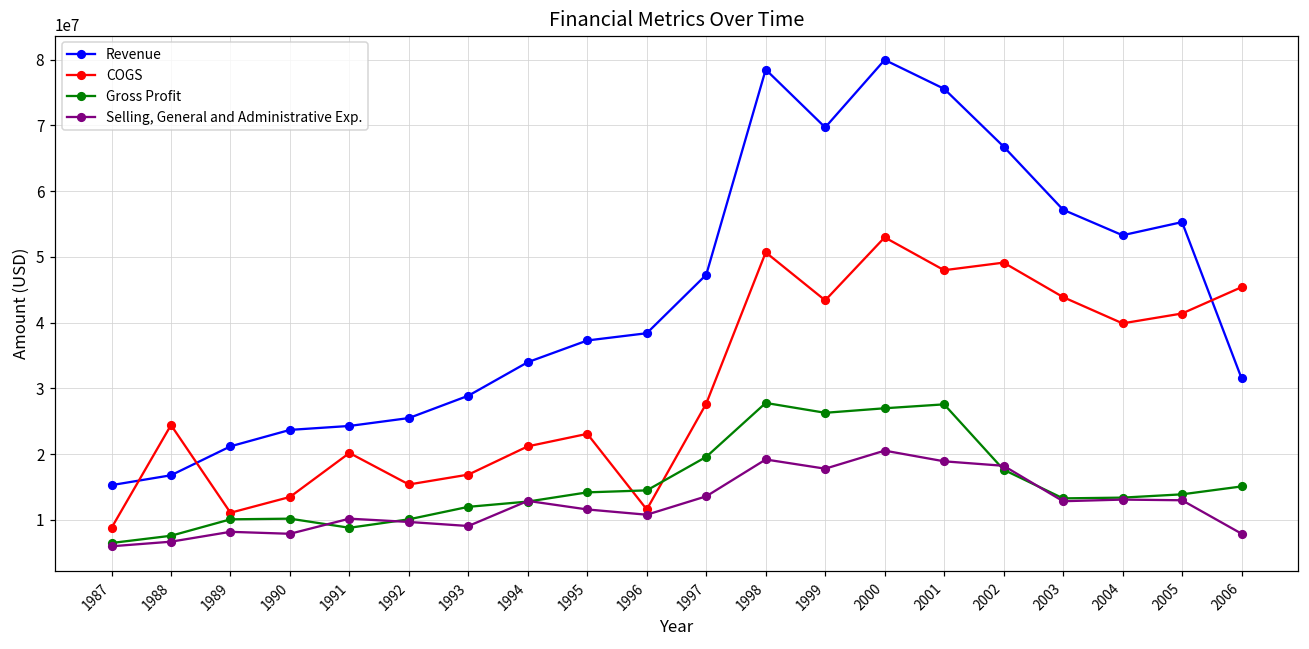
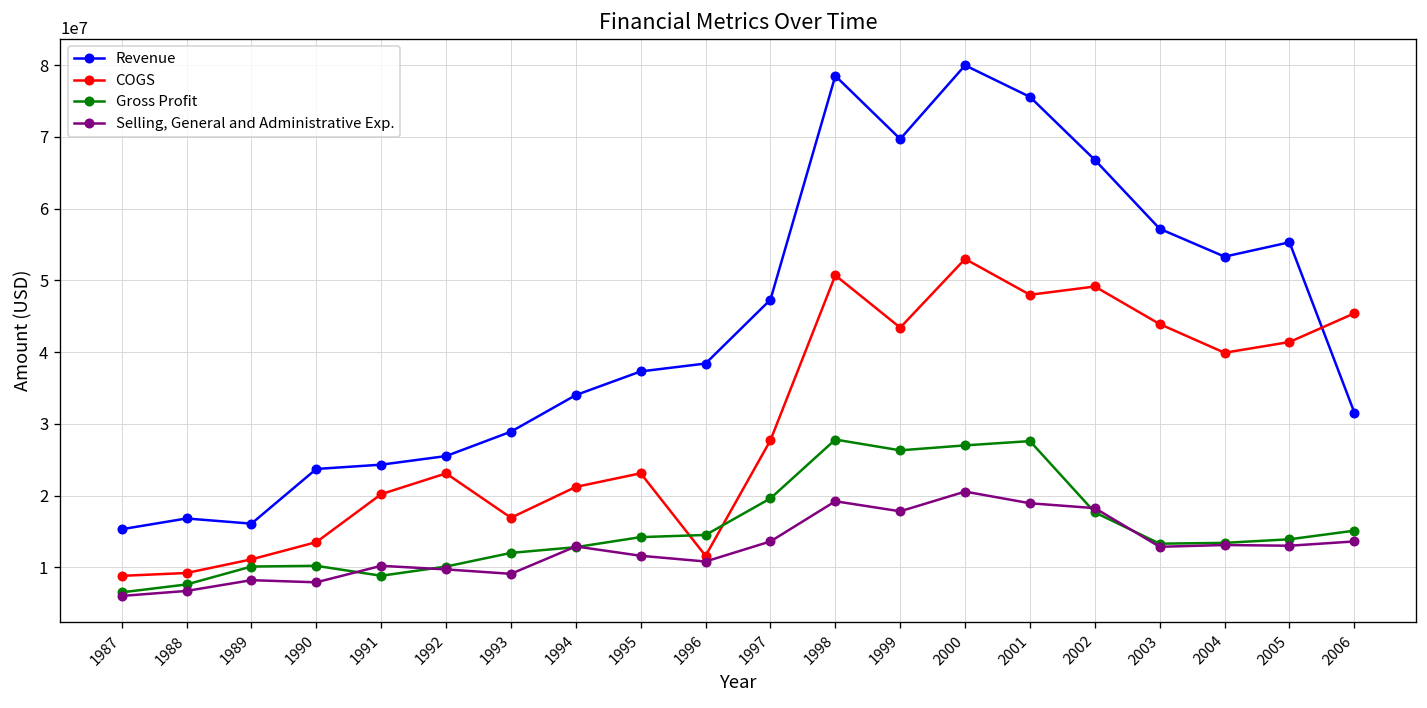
  {
    "Revenue": {
      "1987": 15000000,
      "1988": 17000000,
-     "1989": 21000000,
+     "1989": 16000000,
      "1990": 24000000,
      "1991": 24000000,
      "1992": 26000000,
      "1993": 29000000,
      "1994": 34000000,
      "1995": 37000000,
      "1996": 38000000,
      "1997": 47000000,
      "1998": 79000000,
      "1999": 70000000,
      "2000": 80000000,
      "2001": 76000000,
      "2002": 67000000,
      "2003": 57000000,
      "2004": 53000000,
      "2005": 55000000,
      "2006": 32000000
    },
    "COGS": {
      "1987": 9000000,
-     "1988": 24000000,
+     "1988": 9000000,
      "1989": 11000000,
      "1990": 14000000,
      "1991": 20000000,
-     "1992": 15000000,
+     "1992": 23000000,
      "1993": 17000000,
      "1994": 21000000,
      "1995": 23000000,
      "1996": 12000000,
      "1997": 28000000,
      "1998": 51000000,
      "1999": 43000000,
      "2000": 53000000,
      "2001": 48000000,
      "2002": 49000000,
      "2003": 44000000,
      "2004": 40000000,
      "2005": 41000000,
      "2006": 45000000
    },
    "Gross Profit": {
      "1987": 7000000,
      "1988": 8000000,
      "1989": 10000000,
      "1990": 10000000,
      "1991": 9000000,
      "1993": 12000000,
      "1995": 14000000,
      "1996": 15000000,
      "1997": 20000000,
      "1998": 28000000,
      "1999": 26000000,
      "2000": 27000000,
      "2001": 28000000,
      "2002": 18000000,
      "2003": 13000000,
      "2005": 14000000,
      "2006": 15000000
    },
    "Selling, General and Administrative Exp.": {
      "1987": 6000000,
      "1988": 7000000,
      "1989": 8000000,
      "1990": 8000000,
      "1991": 10000000,
      "1993": 9000000,
      "1995": 12000000,
      "1996": 11000000,
      "1997": 14000000,
      "1998": 19000000,
      "1999": 18000000,
      "2000": 21000000,
      "2001": 19000000,
      "2002": 18000000,
      "2003": 13000000,
      "2005": 13000000,
-     "2006": 8000000
+     "2006": 14000000
    }
  }
